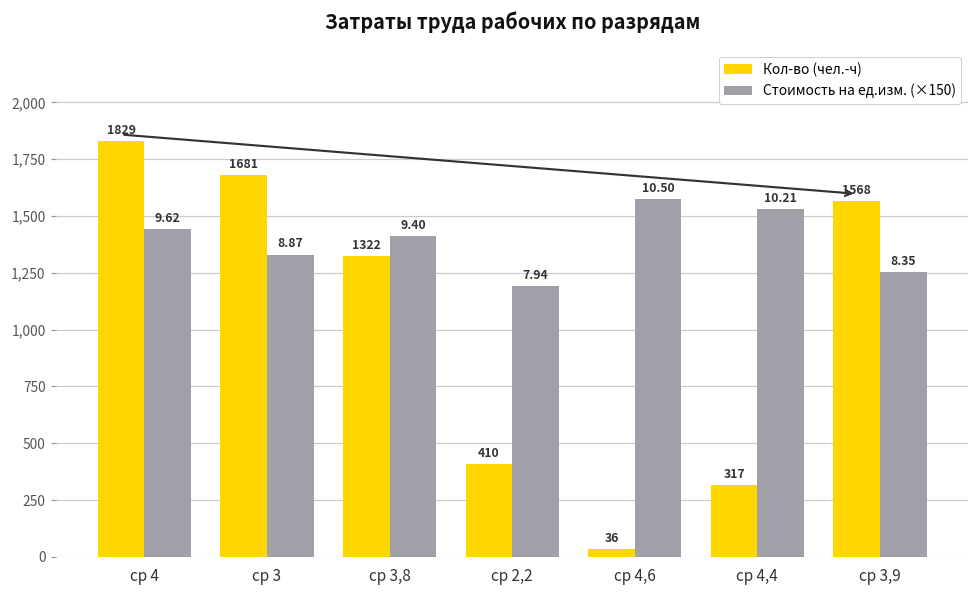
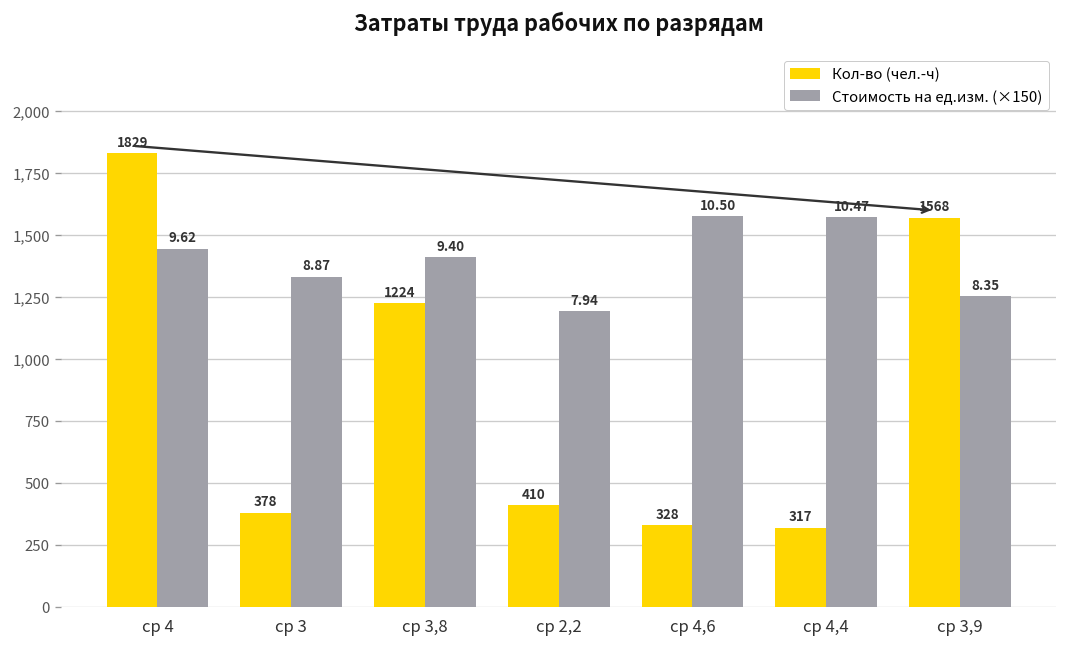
  {
    "Кол-во (чел.-ч)": {
      "ср 4": 1829,
-     "ср 3": 1681,
-     "ср 3,8": 1322,
+     "ср 3": 378,
+     "ср 3,8": 1224,
      "ср 2,2": 410,
-     "ср 4,6": 36,
+     "ср 4,6": 328,
      "ср 4,4": 317,
      "ср 3,9": 1568
    },
    "Стоимость на ед.изм. (×150)": {
-     "ср 4,4": 10.21
+     "ср 4,4": 10.47
    }
  }
